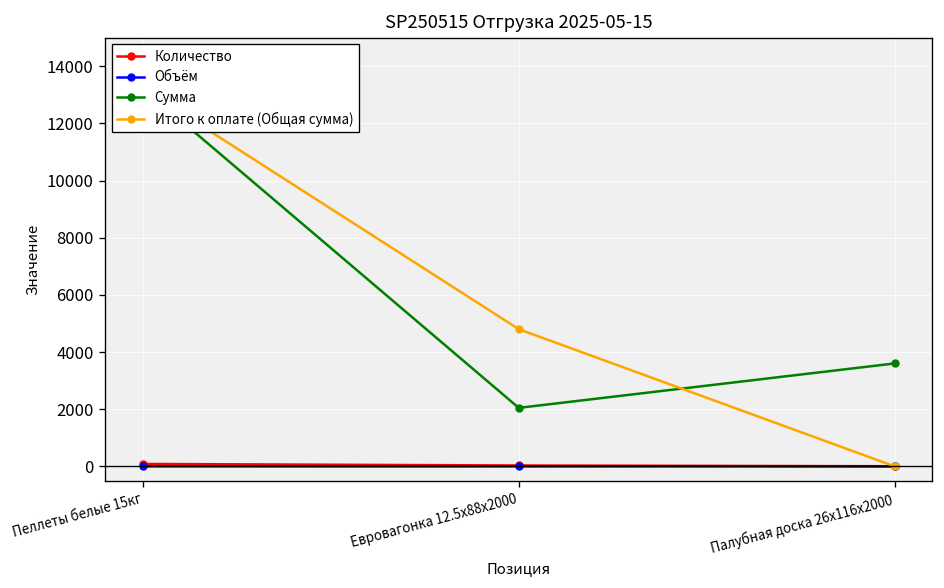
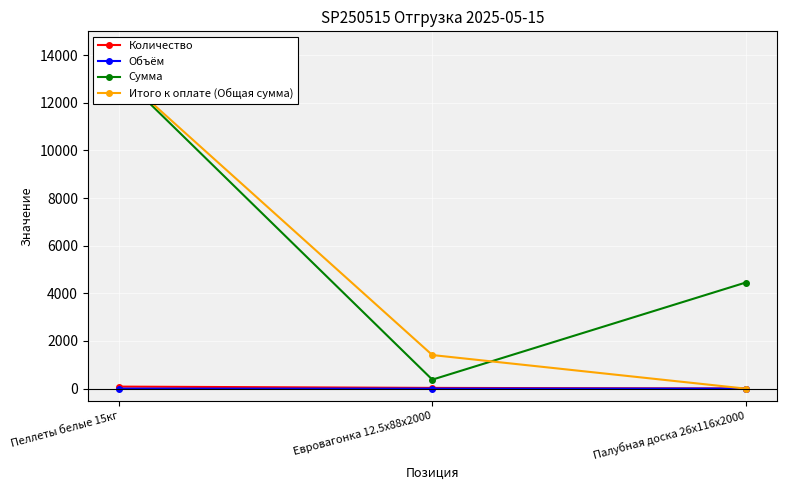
  {
    "Сумма": {
-     "Евровагонка 12.5x88x2000": 2000,
-     "Палубная доска 26x116x2000": 3600
+     "Евровагонка 12.5x88x2000": 400,
+     "Палубная доска 26x116x2000": 4500
    },
    "Итого к оплате (Общая сумма)": {
-     "Евровагонка 12.5x88x2000": 4800
+     "Евровагонка 12.5x88x2000": 1400
    }
  }
